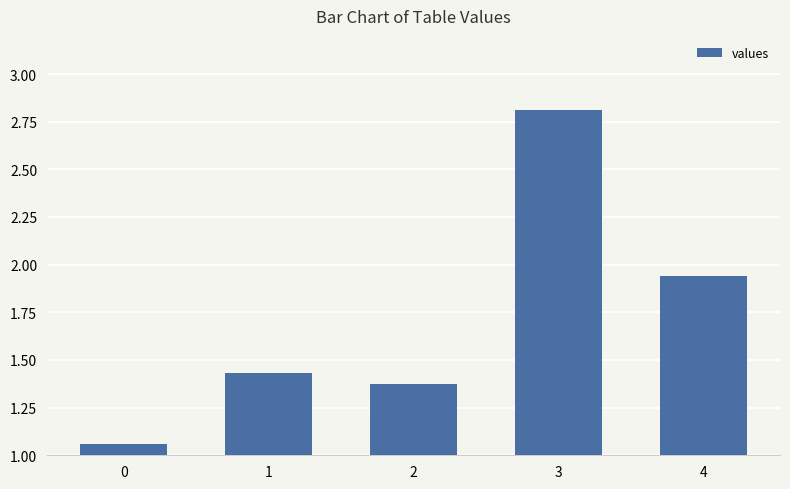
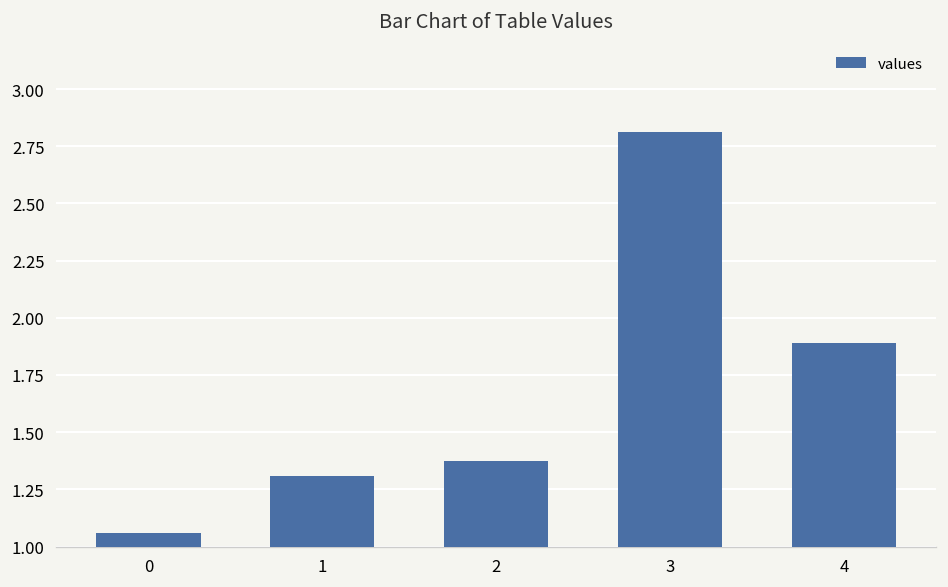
  {
    "0": 1.06,
-   "1": 1.43,
+   "1": 1.31,
    "2": 1.38,
    "3": 2.81,
-   "4": 1.94
+   "4": 1.89
  }
